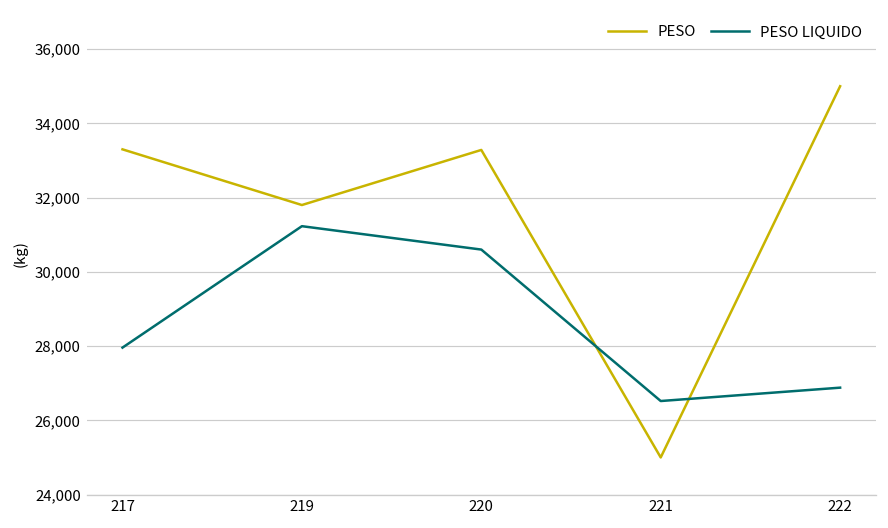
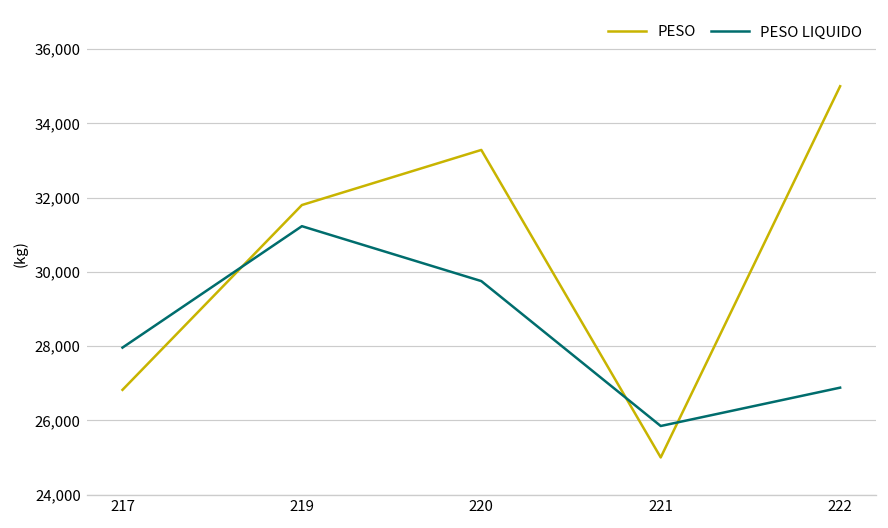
  {
    "PESO": {
-     "217": "33,300",
+     "217": "26,800",
      "219": "31,800",
      "220": "33,300",
      "221": "25,000",
      "222": "35,000"
    },
    "PESO LIQUIDO": {
      "217": "28,000",
      "219": "31,200",
-     "220": "30,600",
-     "221": "26,500",
+     "220": "29,800",
+     "221": "25,800",
      "222": "26,900"
    }
  }
